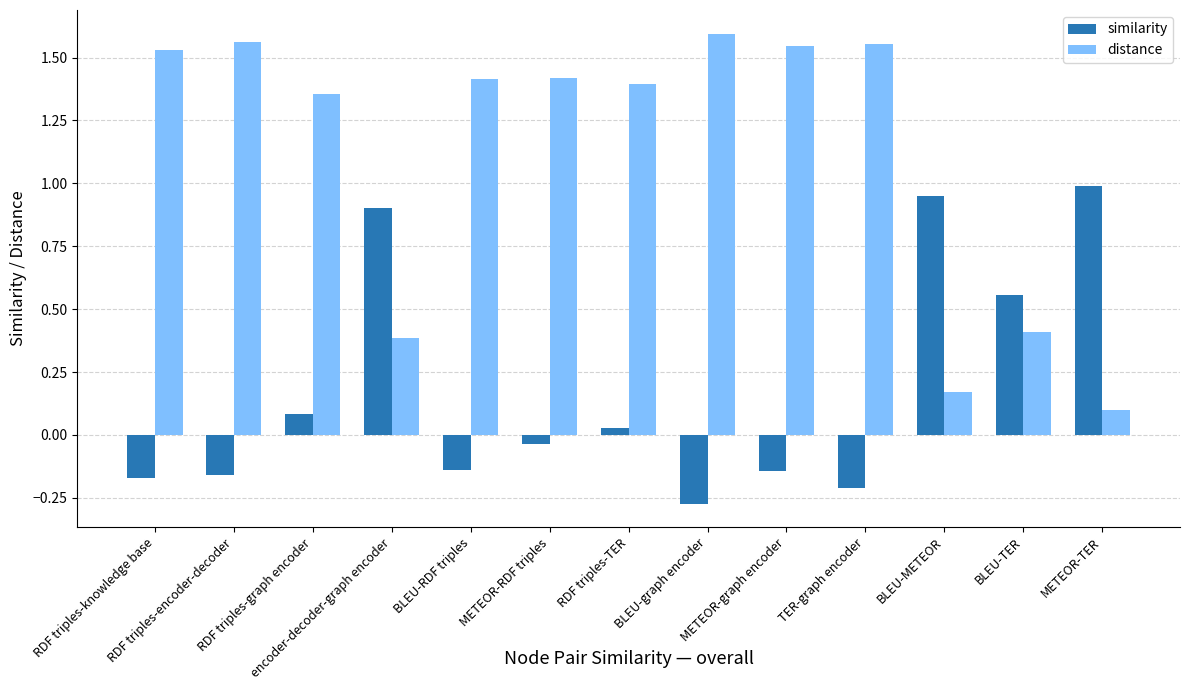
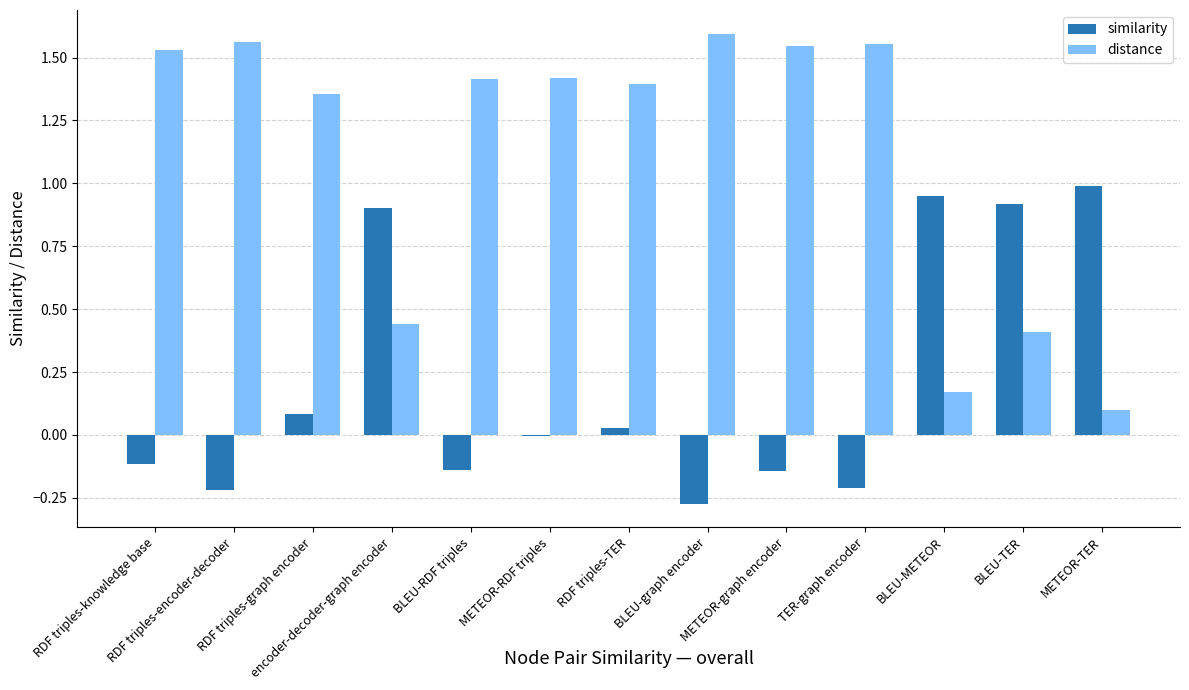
  {
    "similarity": {
-     "RDF triples-knowledge base": -0.17,
-     "RDF triples-encoder-decoder": -0.16,
+     "RDF triples-knowledge base": -0.12,
+     "RDF triples-encoder-decoder": -0.22,
      "RDF triples-graph encoder": 0.08,
      "encoder-decoder-graph encoder": 0.90,
      "BLEU-RDF triples": -0.14,
-     "METEOR-RDF triples": -0.04,
+     "METEOR-RDF triples": 0.00,
      "RDF triples-TER": 0.03,
      "BLEU-graph encoder": -0.27,
      "METEOR-graph encoder": -0.14,
      "TER-graph encoder": -0.21,
      "BLEU-METEOR": 0.95,
-     "BLEU-TER": 0.55,
+     "BLEU-TER": 0.92,
      "METEOR-TER": 0.99
    },
    "distance": {
      "RDF triples-knowledge base": 1.53,
      "RDF triples-encoder-decoder": 1.56,
      "RDF triples-graph encoder": 1.35,
-     "encoder-decoder-graph encoder": 0.38,
+     "encoder-decoder-graph encoder": 0.44,
      "BLEU-RDF triples": 1.41,
      "METEOR-RDF triples": 1.42,
      "RDF triples-TER": 1.40,
      "BLEU-graph encoder": 1.60,
      "METEOR-graph encoder": 1.54,
      "TER-graph encoder": 1.56,
      "BLEU-METEOR": 0.17,
      "BLEU-TER": 0.41,
      "METEOR-TER": 0.10
    }
  }
